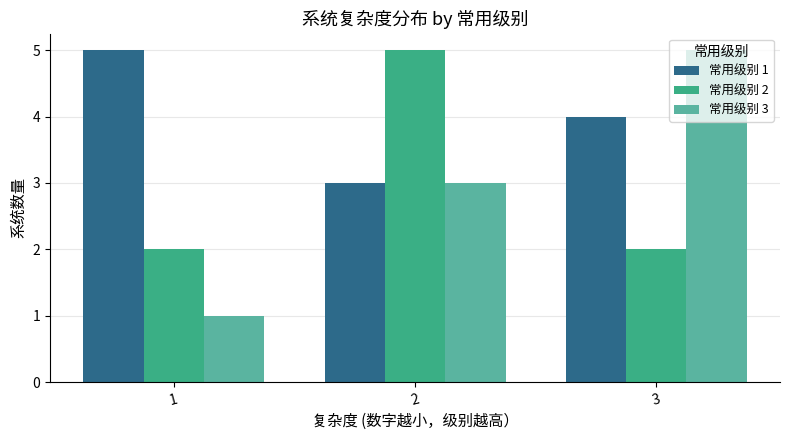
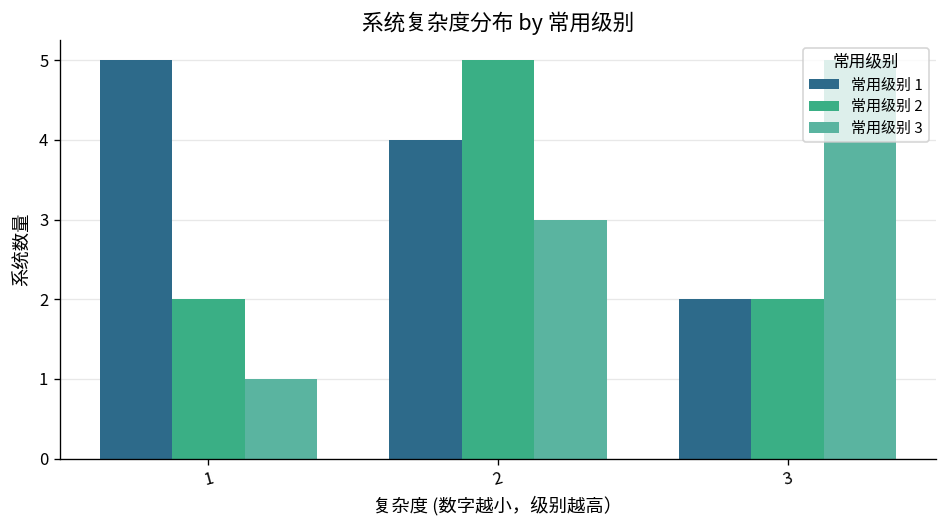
  {
    "常用级别 1": {
      "1": 5,
-     "2": 3,
-     "3": 4
+     "2": 4,
+     "3": 2
    }
  }
